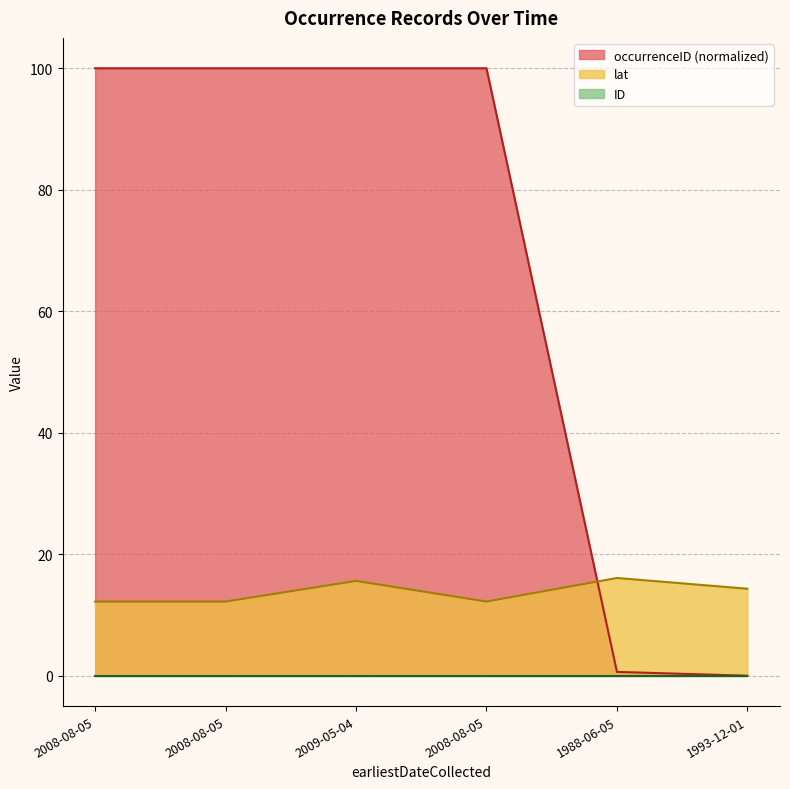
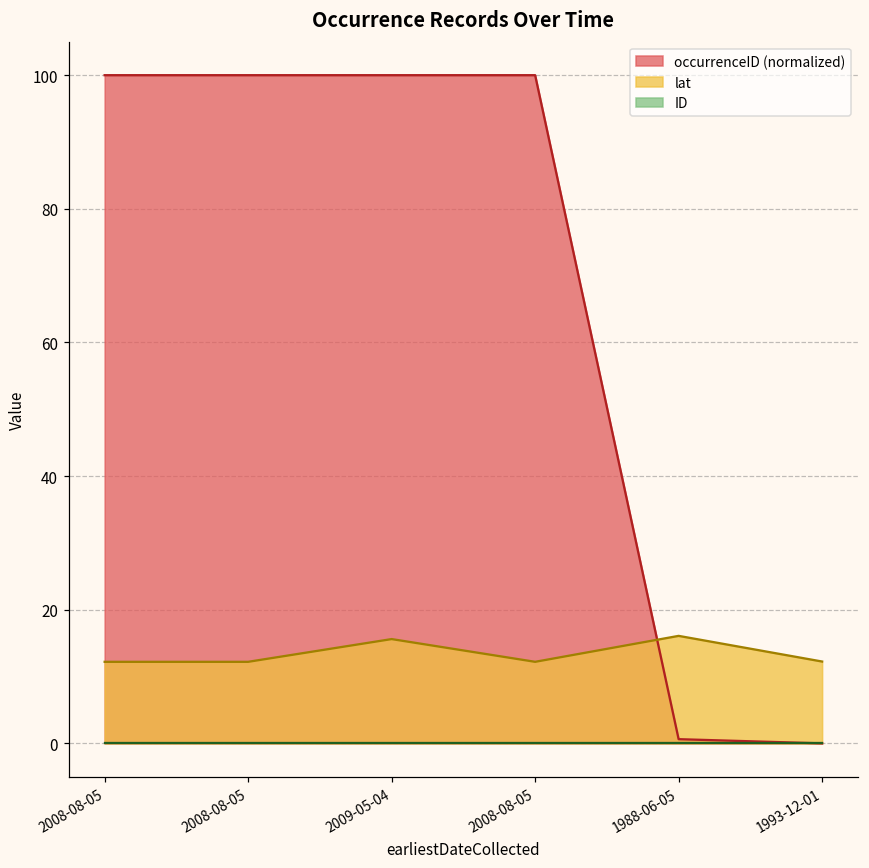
  {
    "occurrenceID (normalized)": {
      "2009-05-04": 100,
      "1988-06-05": 1
    },
    "lat": {
      "2009-05-04": 16,
      "1988-06-05": 16,
-     "1993-12-01": 14
+     "1993-12-01": 12
    },
    "ID": {
      "2009-05-04": 0,
      "1988-06-05": 0
    }
  }
